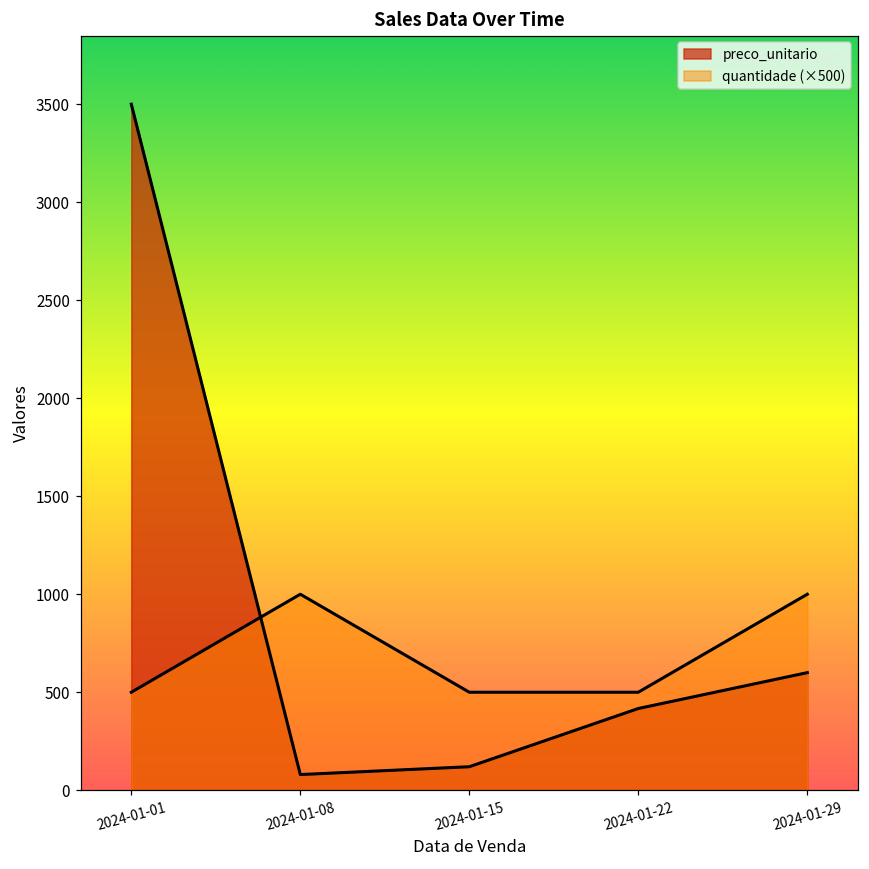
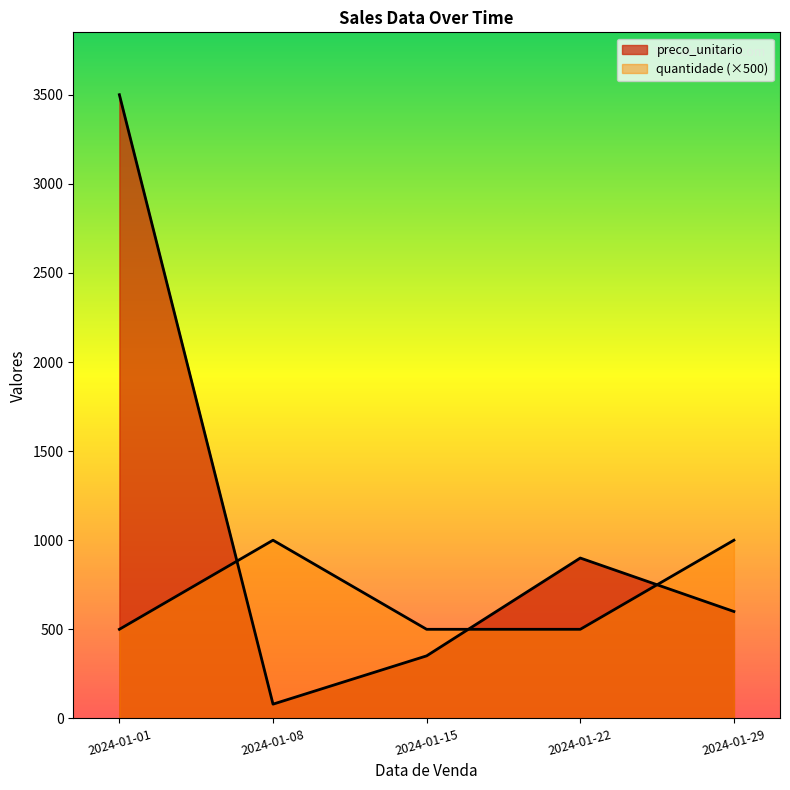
  {
    "preco_unitario": {
      "2024-01-01": 3500,
      "2024-01-08": 80,
-     "2024-01-15": 120,
-     "2024-01-22": 420,
+     "2024-01-15": 350,
+     "2024-01-22": 900,
      "2024-01-29": 600
    },
    "quantidade (×500)": {
      "2024-01-01": 500,
      "2024-01-08": 1000,
      "2024-01-15": 500,
      "2024-01-22": 500,
      "2024-01-29": 1000
    }
  }
